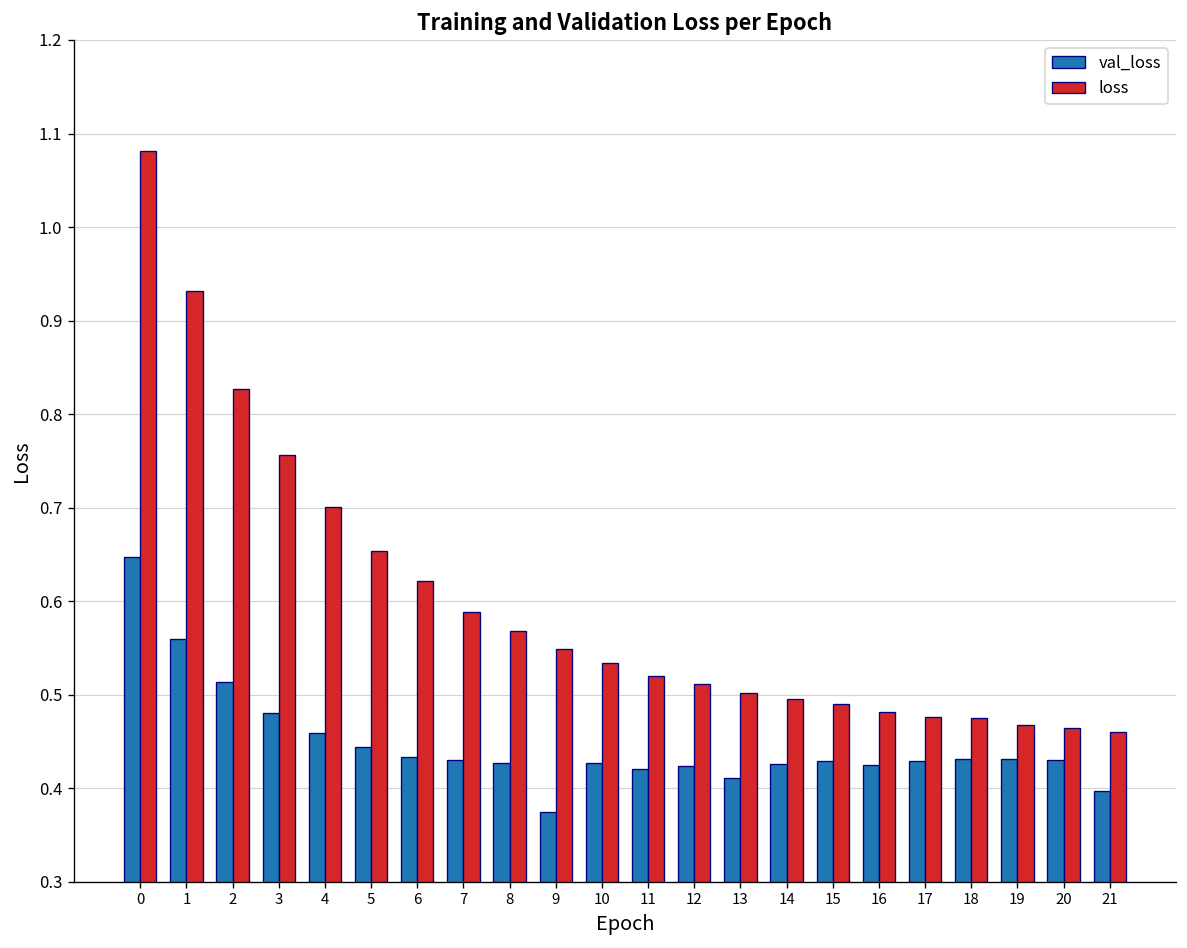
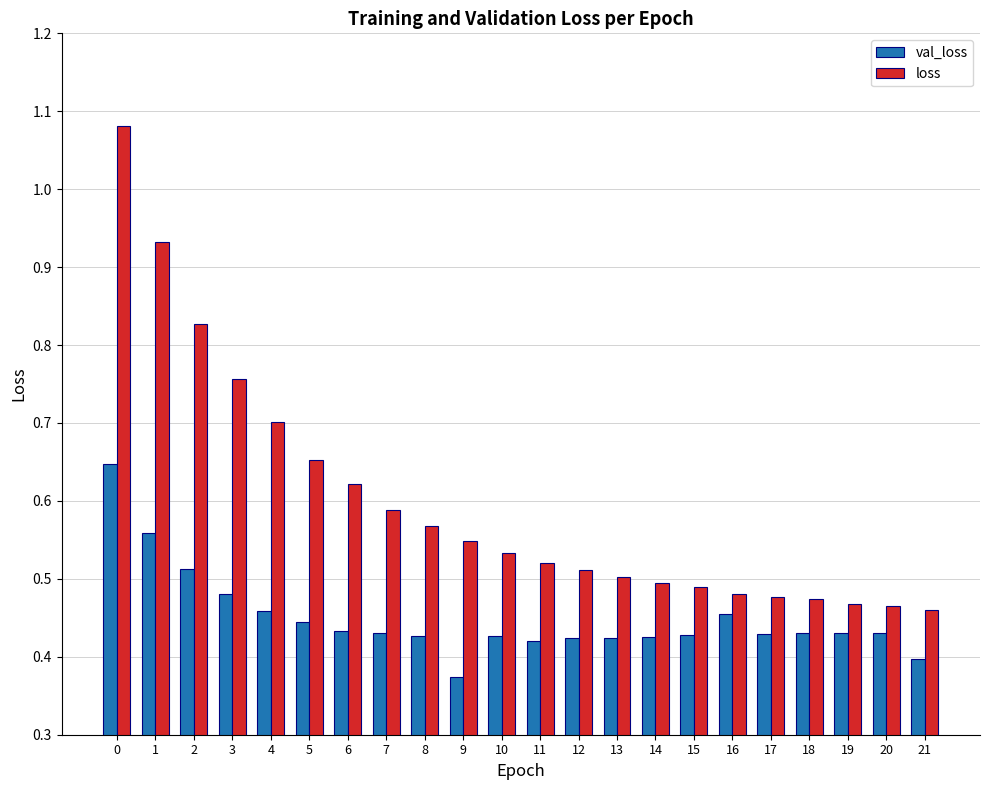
  {
    "val_loss": {
      "0": 0.65,
      "1": 0.56,
      "2": 0.51,
      "3": 0.48,
      "4": 0.46,
      "5": 0.44,
      "6": 0.43,
      "7": 0.43,
      "8": 0.43,
      "9": 0.37,
      "10": 0.43,
      "11": 0.42,
      "12": 0.42,
-     "13": 0.41,
+     "13": 0.42,
      "14": 0.43,
      "15": 0.43,
-     "16": 0.43,
+     "16": 0.46,
      "17": 0.43,
      "18": 0.43,
      "19": 0.43,
      "20": 0.43,
      "21": 0.40
    },
    "loss": {
      "0": 1.08,
      "1": 0.93,
      "2": 0.83,
      "3": 0.76,
      "4": 0.70,
      "5": 0.65,
      "6": 0.62,
      "7": 0.59,
      "8": 0.57,
      "9": 0.55,
      "10": 0.53,
      "11": 0.52,
      "12": 0.51,
      "13": 0.50,
      "14": 0.49,
      "15": 0.49,
      "16": 0.48,
      "17": 0.48,
      "18": 0.47,
      "19": 0.47,
      "20": 0.46,
      "21": 0.46
    }
  }
